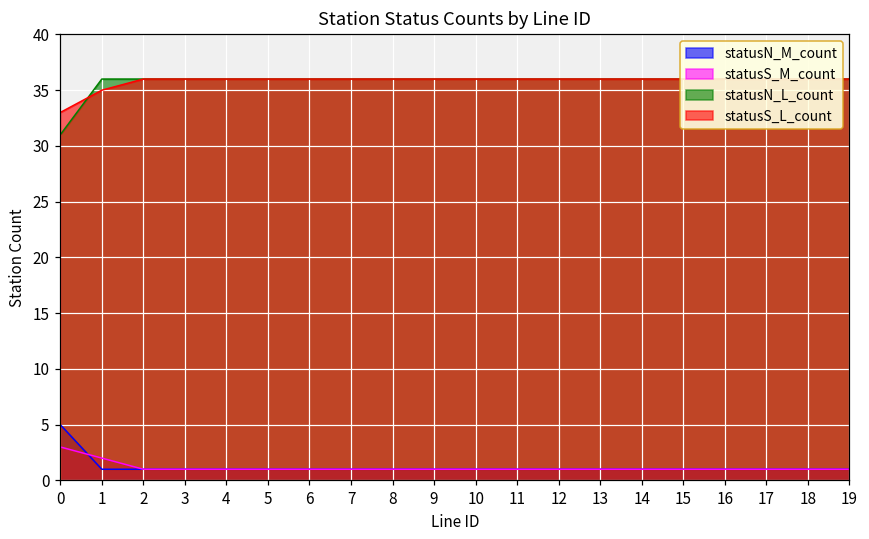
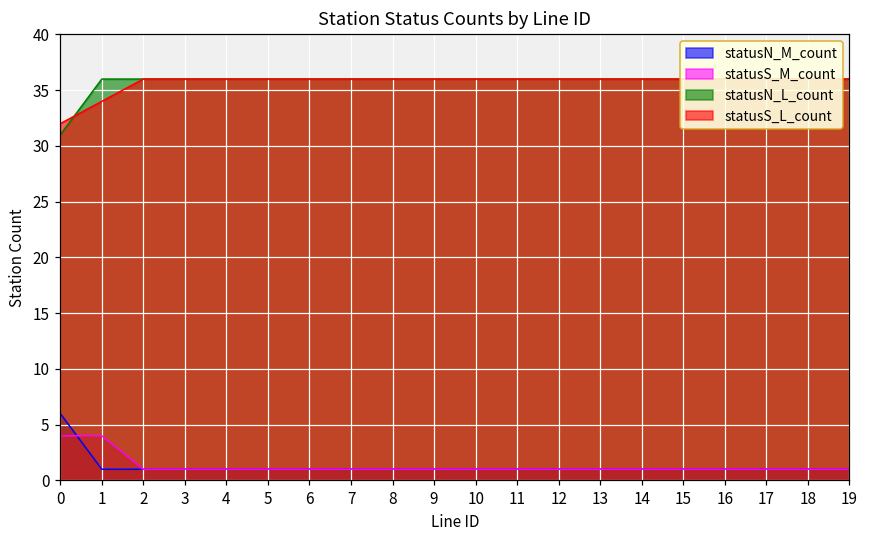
  {
    "statusN_M_count": {
-     "0": 5,
+     "0": 6,
      "1": 1
    },
    "statusS_M_count": {
-     "0": 3,
-     "1": 2
+     "0": 4,
+     "1": 4
    },
    "statusN_L_count": {
      "0": 31,
      "1": 36
    },
    "statusS_L_count": {
-     "0": 33,
-     "1": 35
+     "0": 32,
+     "1": 34
    }
  }
